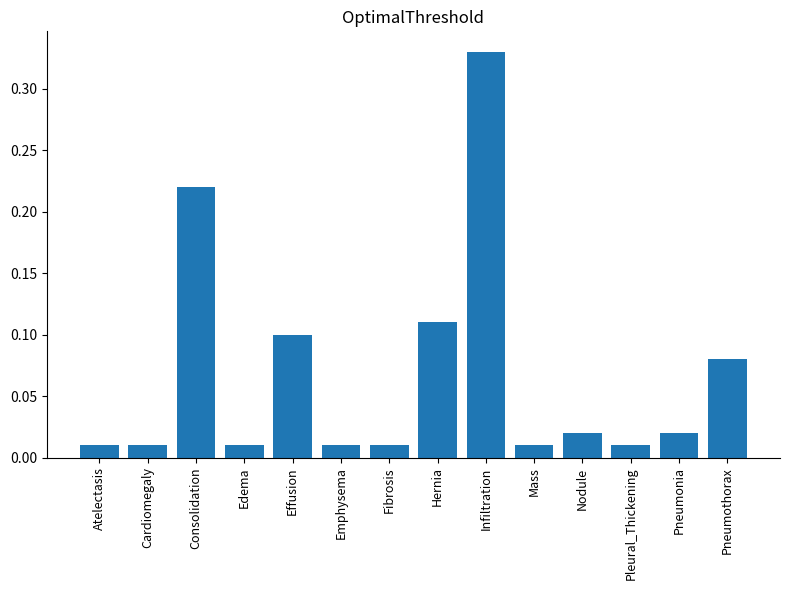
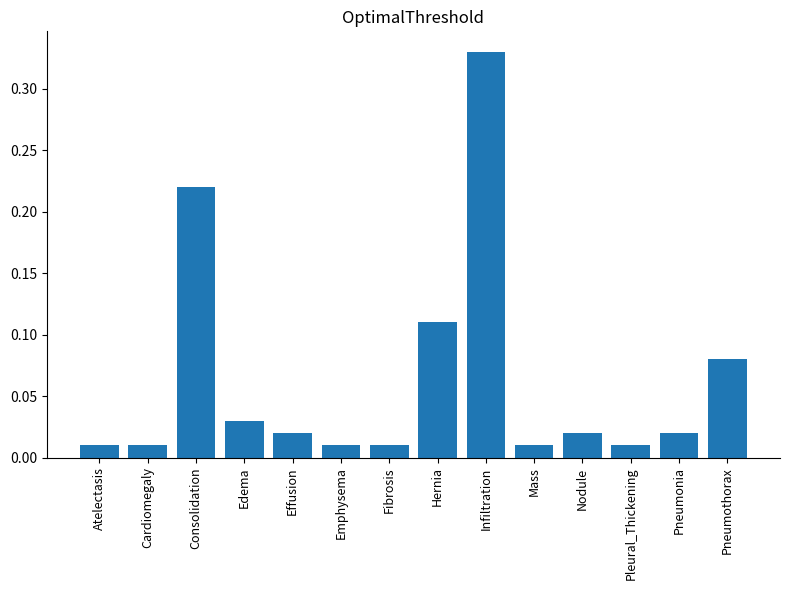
  {
    "Atelectasis": 0.01,
    "Cardiomegaly": 0.01,
    "Consolidation": 0.22,
-   "Edema": 0.01,
-   "Effusion": 0.10,
+   "Edema": 0.03,
+   "Effusion": 0.02,
    "Emphysema": 0.01,
    "Fibrosis": 0.01,
    "Hernia": 0.11,
    "Infiltration": 0.33,
    "Mass": 0.01,
    "Nodule": 0.02,
    "Pleural_Thickening": 0.01,
    "Pneumonia": 0.02,
    "Pneumothorax": 0.08
  }
